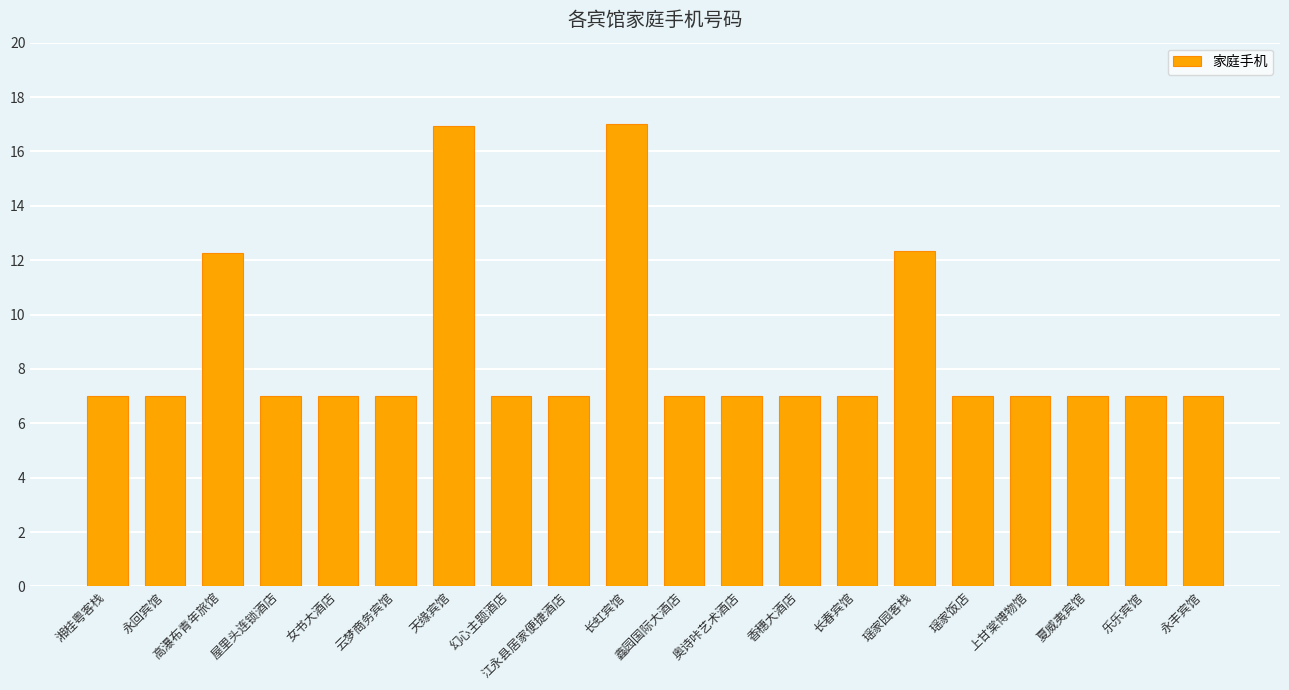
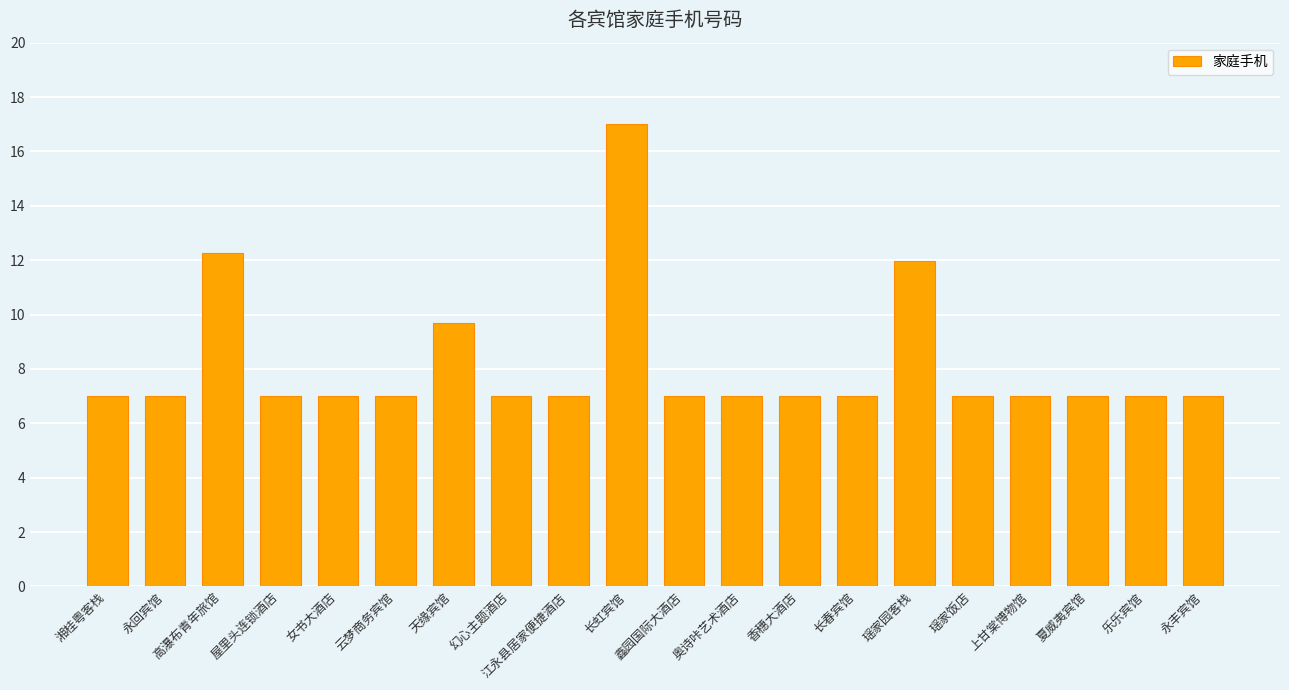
  {
    "湘桂粤客栈": 7.0,
    "永回宾馆": 7.0,
    "高瀑布青年旅馆": 12.3,
    "屋里头连锁酒店": 7.0,
    "女书大酒店": 7.0,
    "云梦商务宾馆": 7.0,
-   "天缘宾馆": 16.9,
+   "天缘宾馆": 9.7,
    "幻心主题酒店": 7.0,
    "江永县居家便捷酒店": 7.0,
    "长虹宾馆": 17.0,
    "鑫园国际大酒店": 7.0,
    "奥诗咔艺术酒店": 7.0,
    "香穗大酒店": 7.0,
    "长春宾馆": 7.0,
-   "瑶家园客栈": 12.4,
+   "瑶家园客栈": 12.0,
    "瑶家饭店": 7.0,
    "上甘棠博物馆": 7.0,
    "夏威夷宾馆": 7.0,
    "乐乐宾馆": 7.0,
    "永丰宾馆": 7.0
  }
